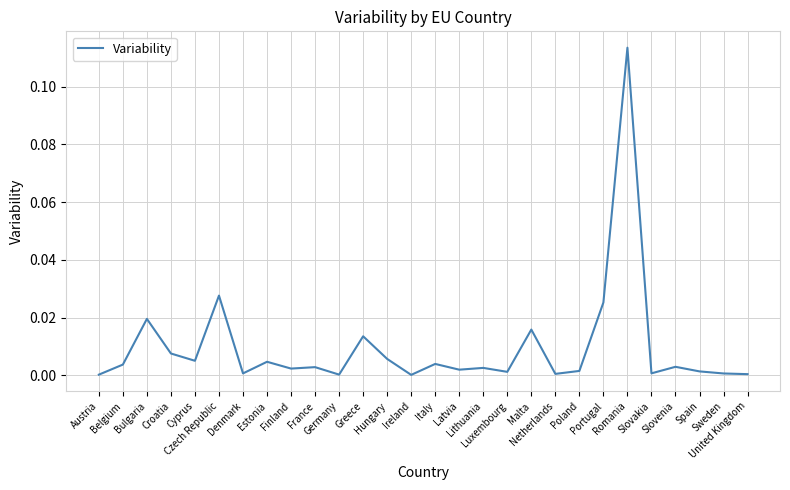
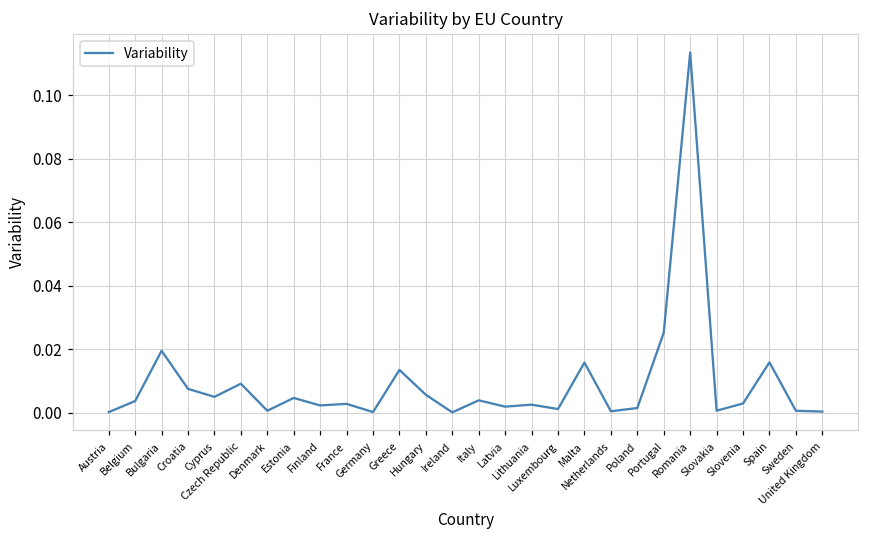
  {
    "Austria": 0.000,
    "Belgium": 0.004,
    "Bulgaria": 0.020,
    "Croatia": 0.008,
    "Cyprus": 0.005,
-   "Czech Republic": 0.028,
+   "Czech Republic": 0.009,
    "Denmark": 0.001,
    "Estonia": 0.005,
    "Finland": 0.002,
    "France": 0.003,
    "Germany": 0.000,
    "Greece": 0.014,
    "Hungary": 0.006,
    "Ireland": 0.000,
    "Italy": 0.004,
    "Latvia": 0.002,
    "Lithuania": 0.003,
    "Luxembourg": 0.001,
    "Malta": 0.016,
    "Netherlands": 0.000,
    "Poland": 0.002,
    "Portugal": 0.025,
    "Romania": 0.113,
    "Slovakia": 0.001,
    "Slovenia": 0.003,
-   "Spain": 0.001,
+   "Spain": 0.016,
    "Sweden": 0.001,
    "United Kingdom": 0.000
  }
